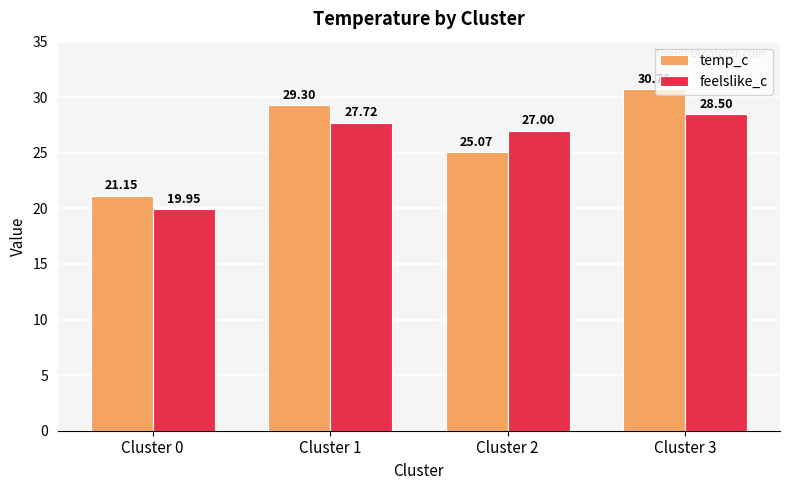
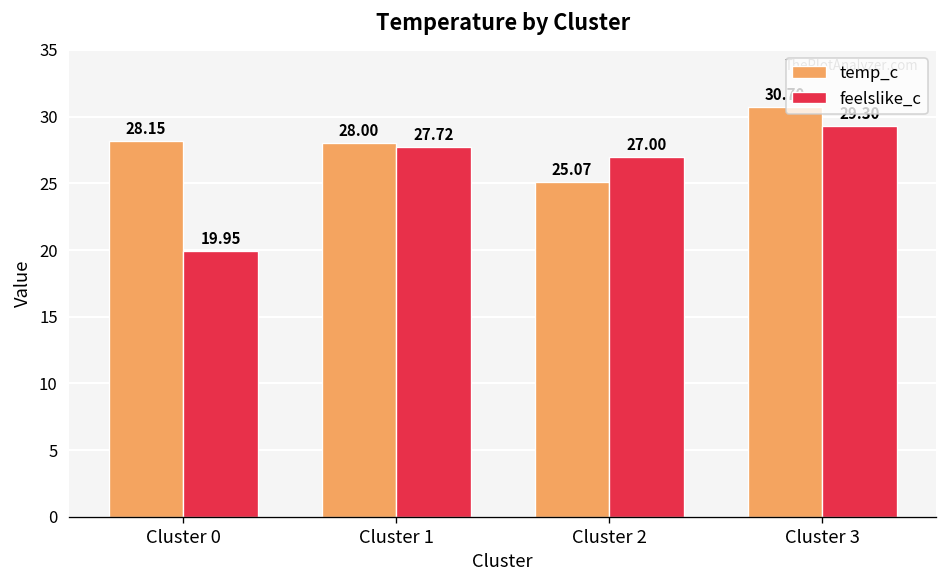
  {
    "temp_c": {
-     "Cluster 0": 21.15,
-     "Cluster 1": 29.30,
+     "Cluster 0": 28.15,
+     "Cluster 1": 28.00,
      "Cluster 2": 25.07
    },
    "feelslike_c": {
-     "Cluster 3": 28.5
+     "Cluster 3": 29.3
    }
  }
